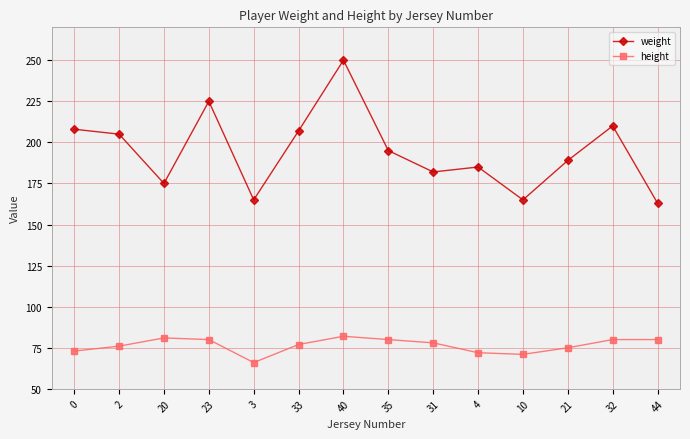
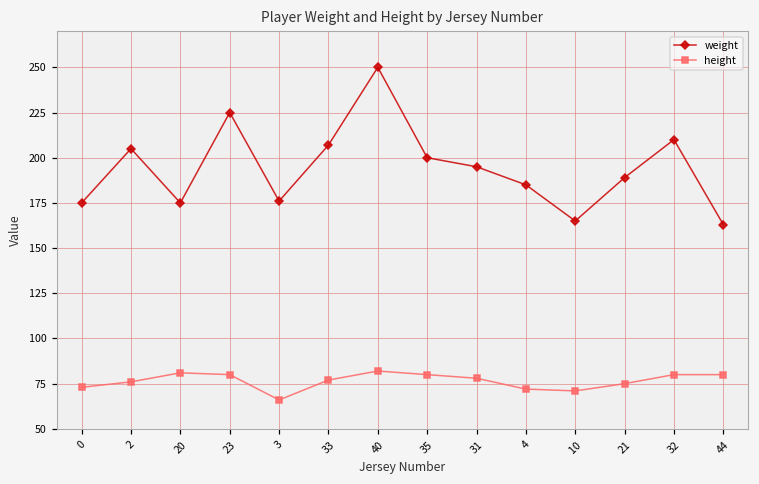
  {
    "weight": {
-     "0": 208,
+     "0": 175,
      "2": 205,
      "20": 175,
      "23": 225,
-     "3": 165,
+     "3": 176,
      "33": 207,
      "40": 250,
-     "35": 195,
-     "31": 182,
+     "35": 200,
+     "31": 195,
      "4": 185,
      "10": 165,
      "21": 189,
      "32": 210,
      "44": 163
    },
    "height": {
      "0": 73,
      "2": 76,
      "20": 81,
      "23": 80,
      "3": 66,
      "33": 77,
      "40": 82,
      "35": 80,
      "31": 78,
      "4": 72,
      "10": 71,
      "21": 75,
      "32": 80,
      "44": 80
    }
  }
